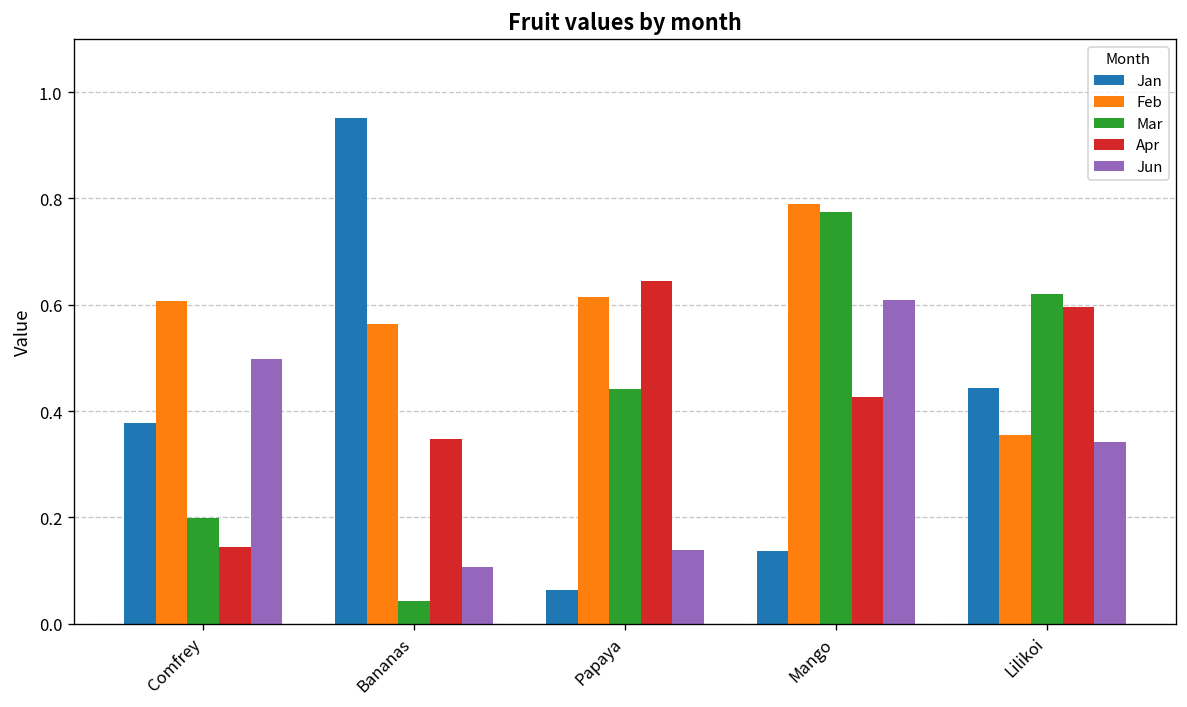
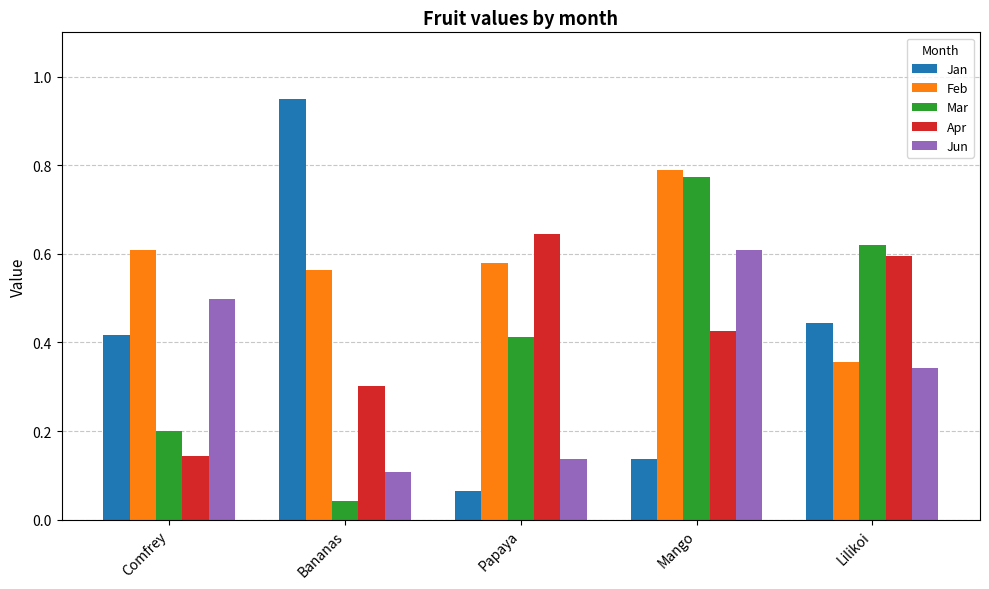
  {
    "Jan": {
-     "Comfrey": 0.38,
+     "Comfrey": 0.42,
      "Bananas": 0.95,
      "Papaya": 0.06,
      "Mango": 0.14,
      "Lilikoi": 0.44
    },
    "Feb": {
      "Comfrey": 0.61,
      "Bananas": 0.56,
-     "Papaya": 0.62,
+     "Papaya": 0.58,
      "Mango": 0.79,
      "Lilikoi": 0.36
    },
    "Mar": {
      "Comfrey": 0.20,
      "Bananas": 0.04,
-     "Papaya": 0.44,
+     "Papaya": 0.41,
      "Mango": 0.77,
      "Lilikoi": 0.62
    },
    "Apr": {
      "Comfrey": 0.14,
-     "Bananas": 0.35,
+     "Bananas": 0.30,
      "Papaya": 0.64,
      "Mango": 0.43,
      "Lilikoi": 0.60
    },
    "Jun": {
      "Comfrey": 0.50,
      "Bananas": 0.11,
      "Papaya": 0.14,
      "Mango": 0.61,
      "Lilikoi": 0.34
    }
  }
